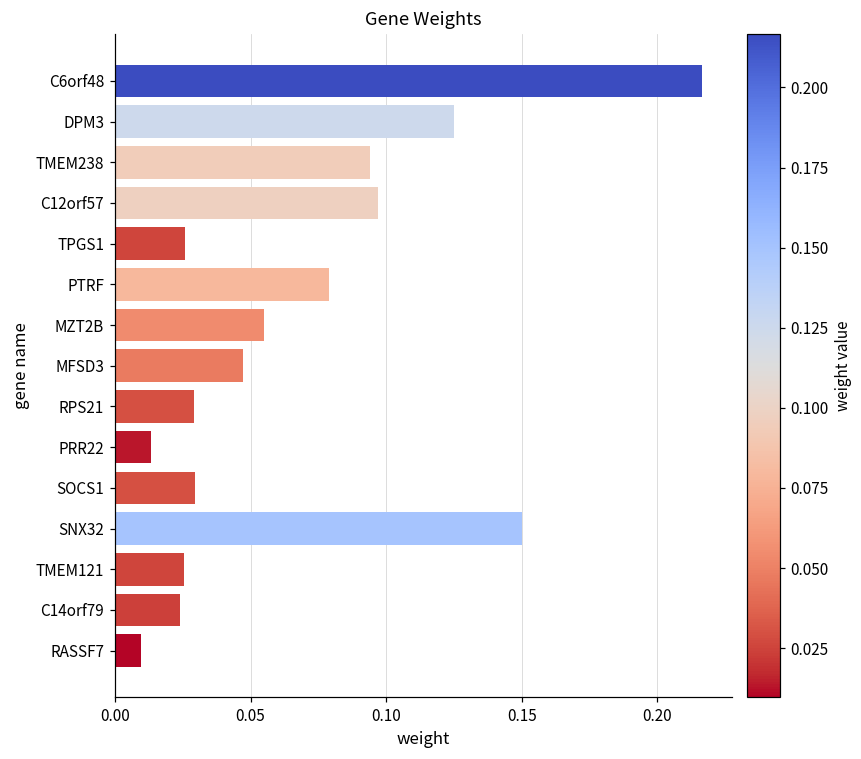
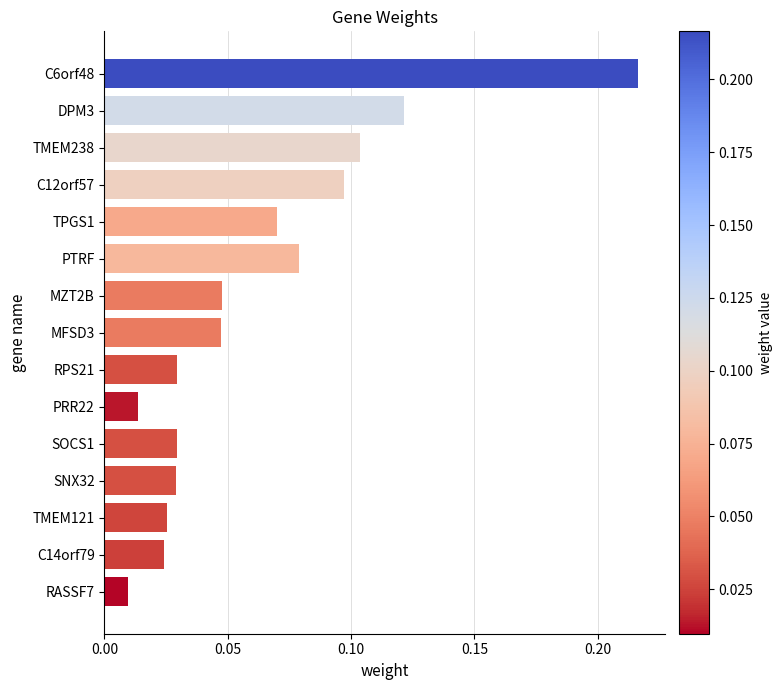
  {
    "C6orf48": 0.217,
-   "DPM3": 0.125,
-   "TMEM238": 0.094,
+   "DPM3": 0.121,
+   "TMEM238": 0.104,
    "C12orf57": 0.097,
-   "TPGS1": 0.026,
+   "TPGS1": 0.070,
    "PTRF": 0.079,
-   "MZT2B": 0.055,
+   "MZT2B": 0.048,
    "MFSD3": 0.047,
    "RPS21": 0.029,
    "PRR22": 0.013,
    "SOCS1": 0.029,
-   "SNX32": 0.150,
+   "SNX32": 0.029,
    "TMEM121": 0.025,
    "C14orf79": 0.024,
    "RASSF7": 0.010
  }
